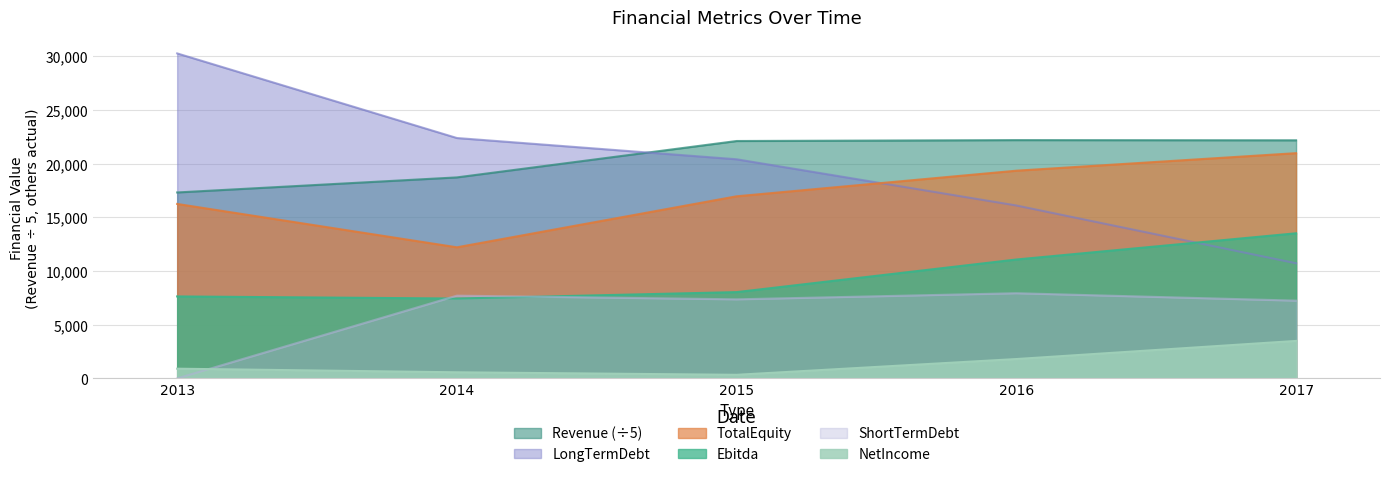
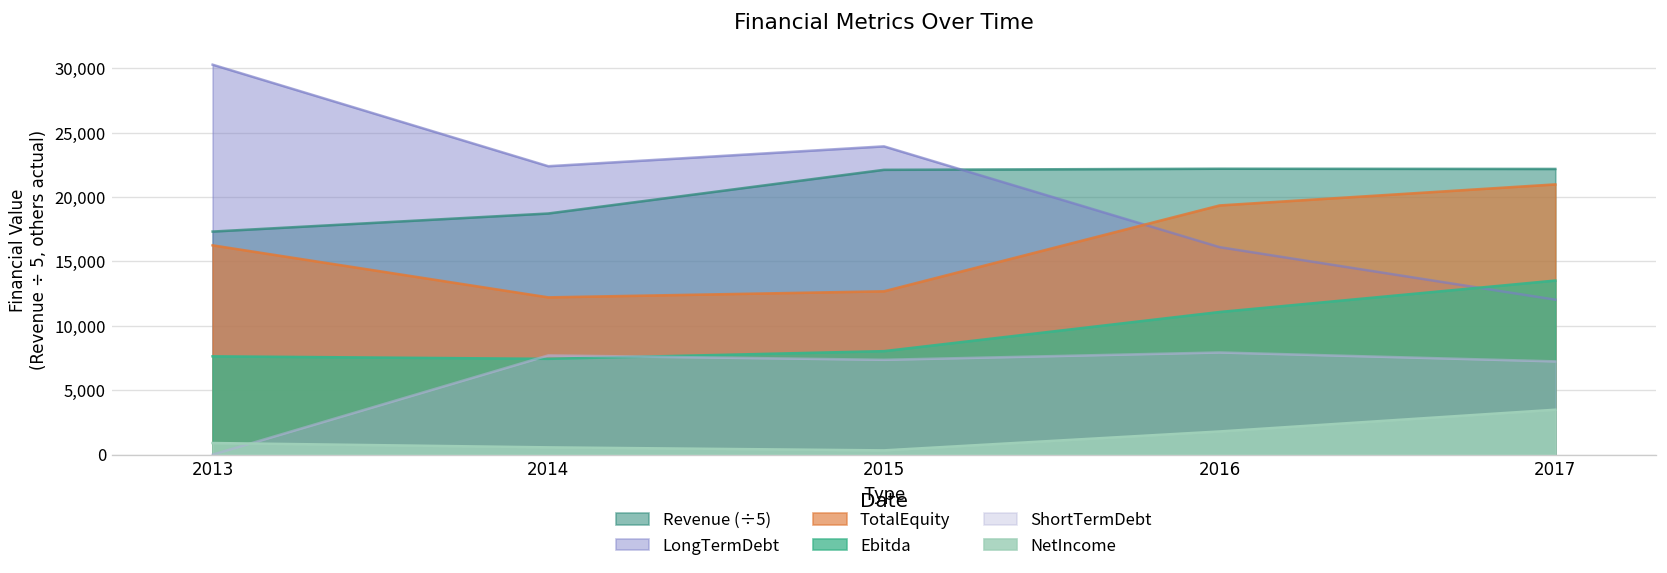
  {
    "LongTermDebt": {
      "2013": "30,300",
      "2014": "22,400",
-     "2015": "20,400",
+     "2015": "23,900",
      "2016": "16,100",
-     "2017": "10,700"
+     "2017": "12,000"
    },
    "TotalEquity": {
      "2013": "16,300",
      "2014": "12,200",
-     "2015": "17,000",
+     "2015": "12,700",
      "2016": "19,400",
      "2017": "21,000"
    }
  }
